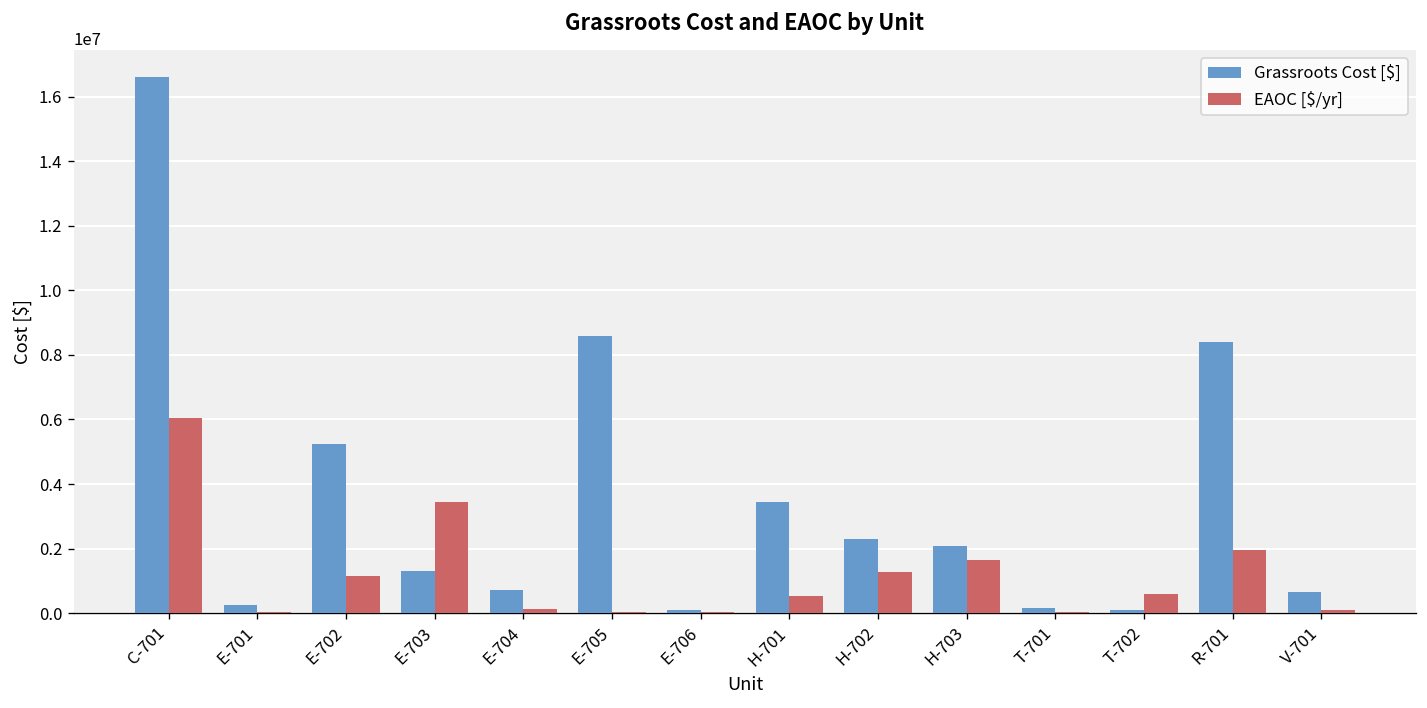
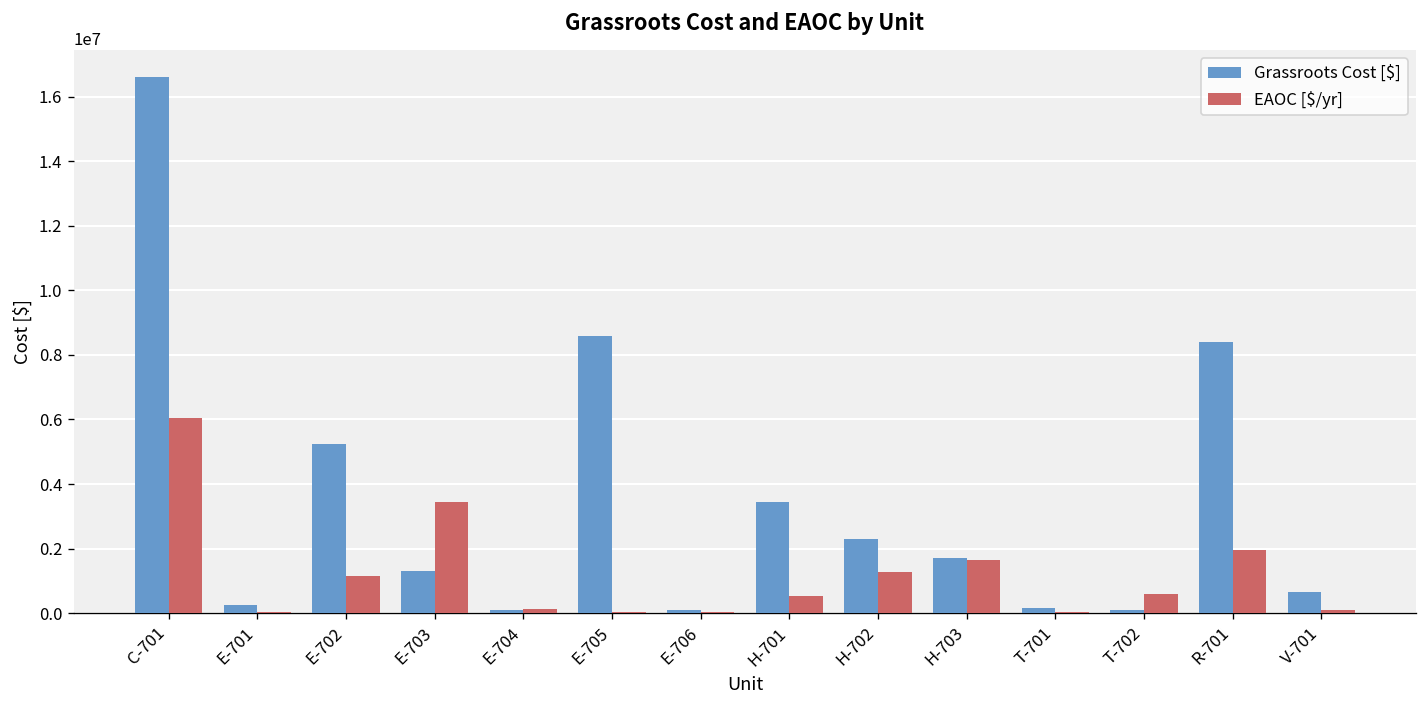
  {
    "Grassroots Cost [$]": {
      "C-701": 16600000,
      "E-701": 300000,
      "E-702": 5200000,
      "E-703": 1300000,
-     "E-704": 700000,
+     "E-704": 100000,
      "E-705": 8600000,
      "E-706": 100000,
      "H-701": 3400000,
      "H-702": 2300000,
-     "H-703": 2100000,
+     "H-703": 1700000,
      "T-701": 200000,
      "T-702": 100000,
      "R-701": 8400000,
      "V-701": 700000
    },
    "EAOC [$/yr]": {
      "C-701": 6000000,
      "E-702": 1200000,
      "E-703": 3500000,
      "E-704": 100000,
      "H-701": 500000,
      "H-702": 1300000,
      "H-703": 1700000,
      "T-702": 600000,
      "R-701": 2000000,
      "V-701": 100000
    }
  }
